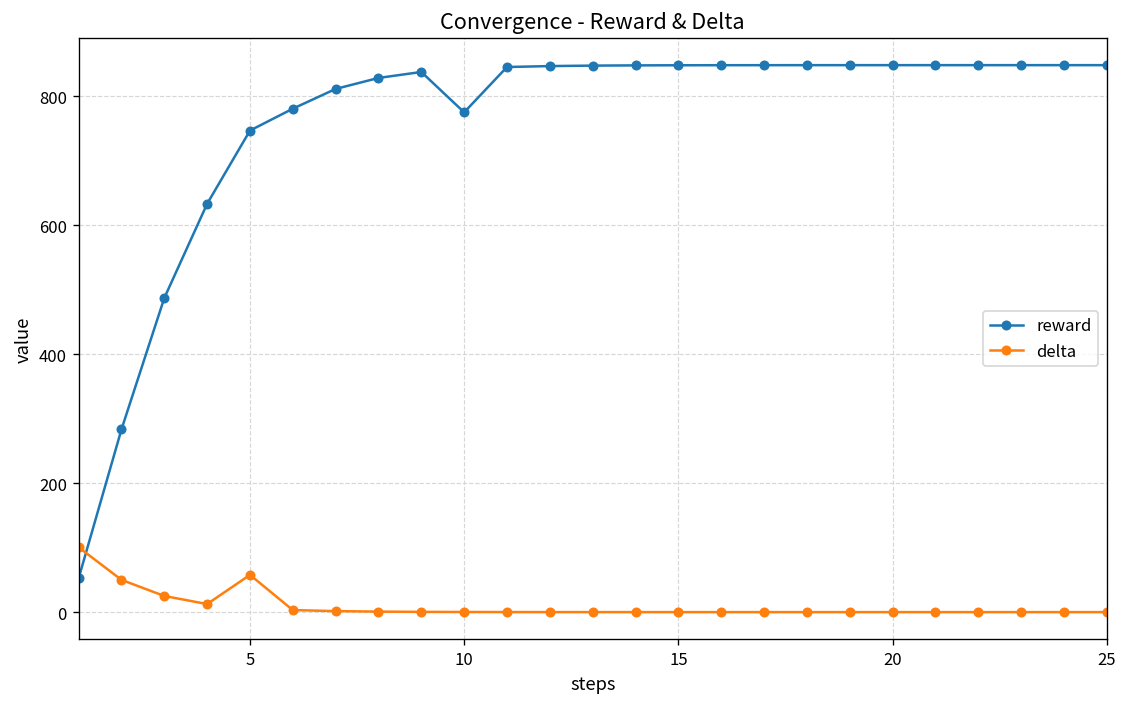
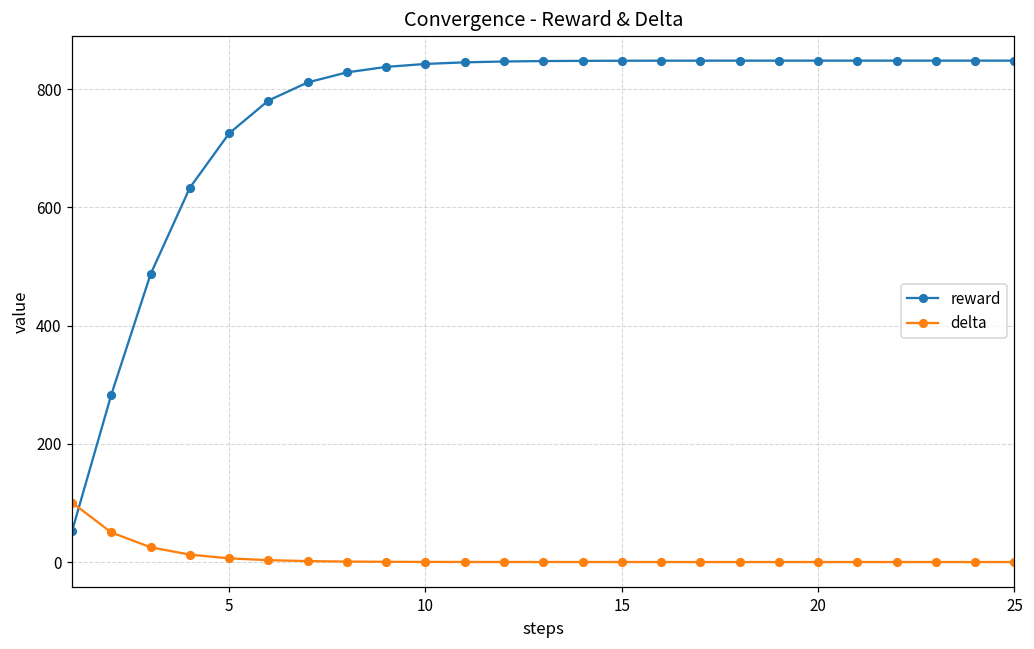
  {
    "reward": {
-     "5": 750,
-     "10": 770,
+     "5": 730,
+     "10": 840,
      "15": 850,
      "20": 850,
      "25": 850
    },
    "delta": {
-     "5": 60,
+     "5": 10,
      "10": 0,
      "15": 0,
      "20": 0,
      "25": 0
    }
  }
